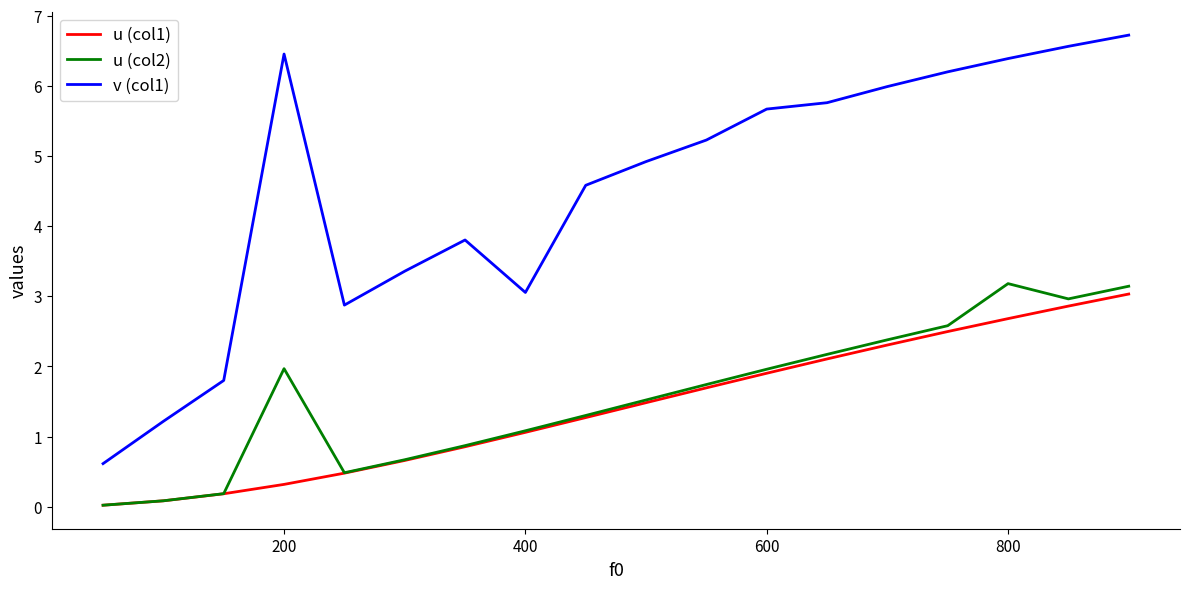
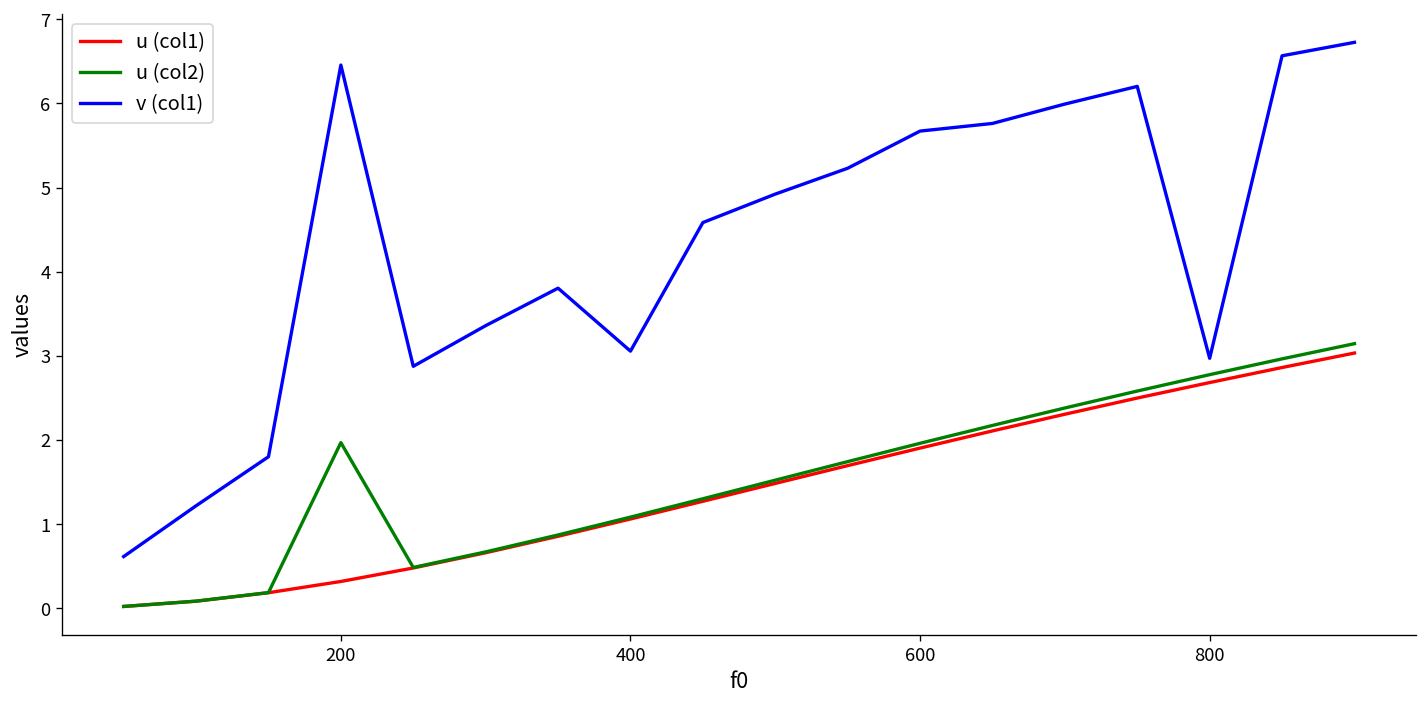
  {
    "u (col1)": {
      "200": 0.3,
      "600": 1.9,
      "800": 2.7
    },
    "u (col2)": {
      "200": 2.0,
      "600": 2.0,
-     "800": 3.2
+     "800": 2.8
    },
    "v (col1)": {
      "200": 6.5,
      "400": 3.1,
      "600": 5.7,
-     "800": 6.4
+     "800": 3.0
    }
  }
